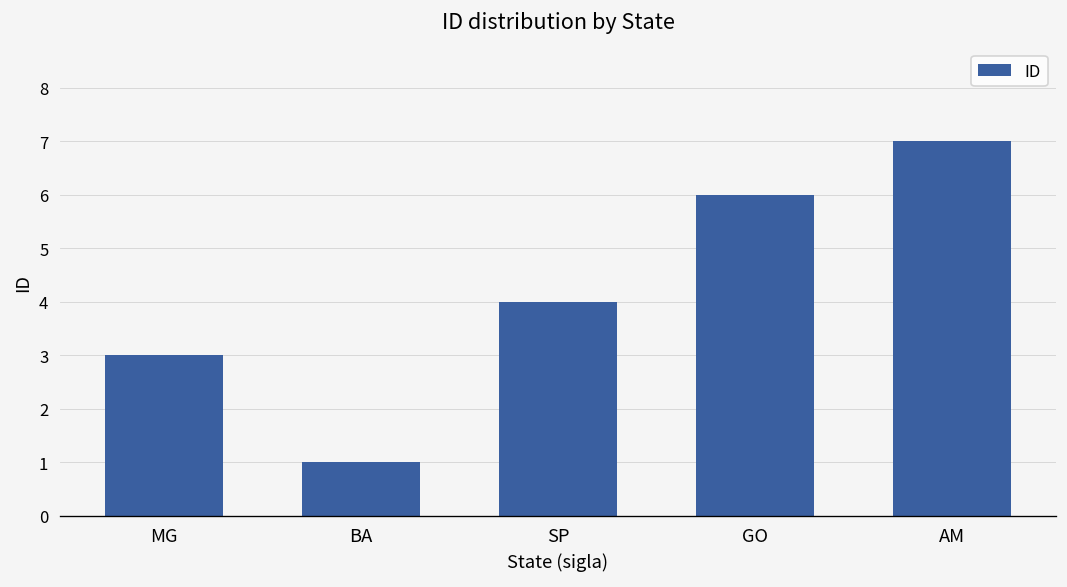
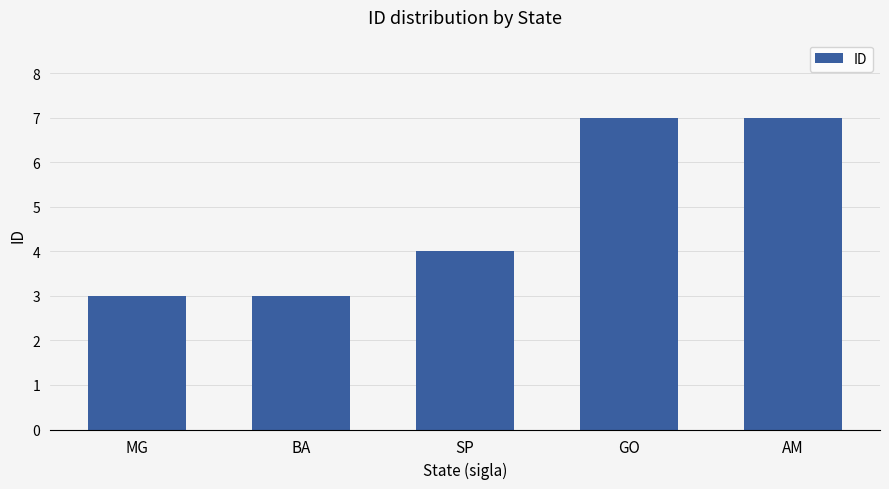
  {
    "MG": 3,
-   "BA": 1,
+   "BA": 3,
    "SP": 4,
-   "GO": 6,
+   "GO": 7,
    "AM": 7
  }
